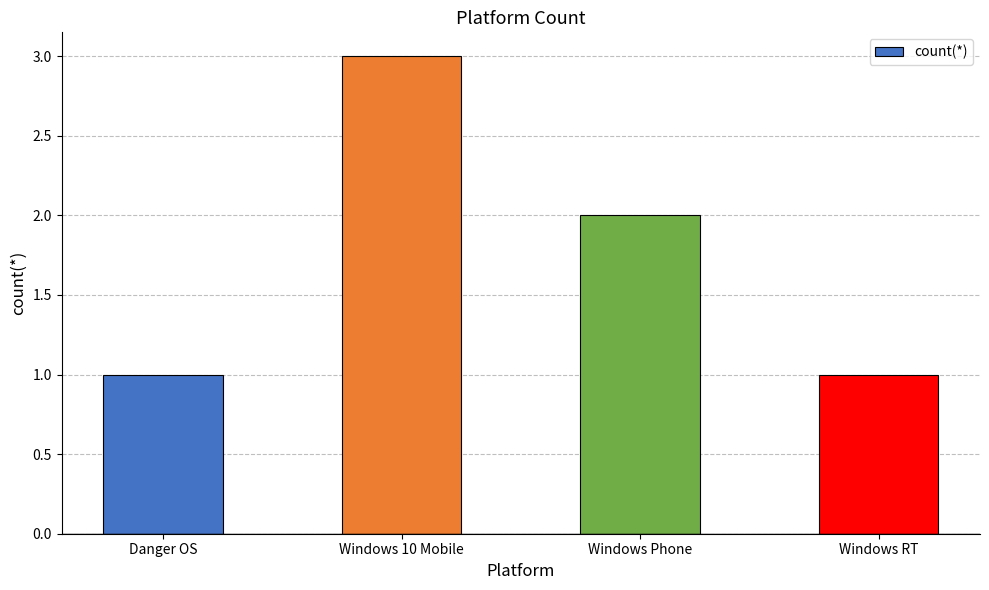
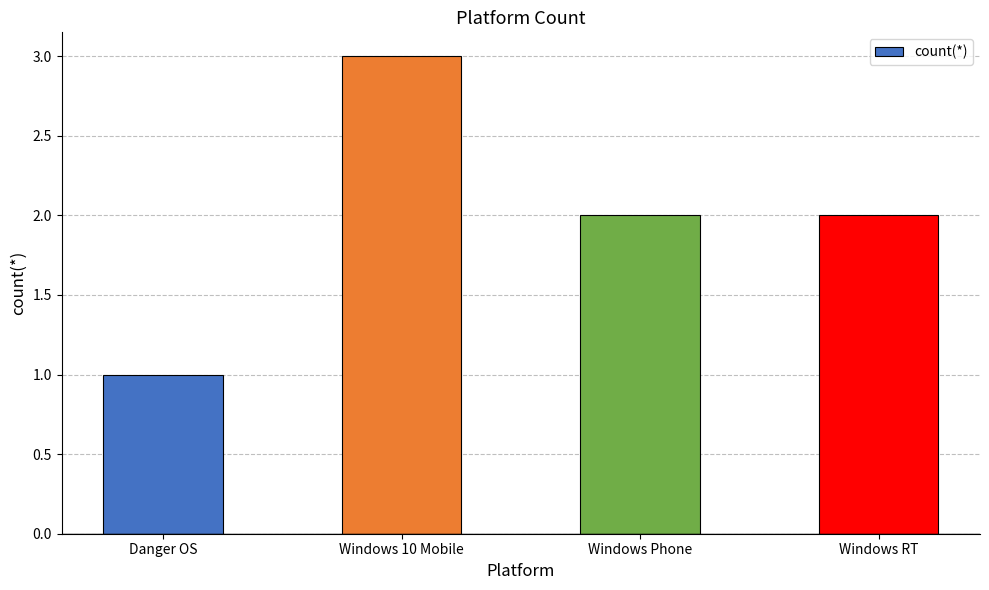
  {
    "Danger OS": 1,
    "Windows 10 Mobile": 3,
    "Windows Phone": 2,
-   "Windows RT": 1
+   "Windows RT": 2
  }
